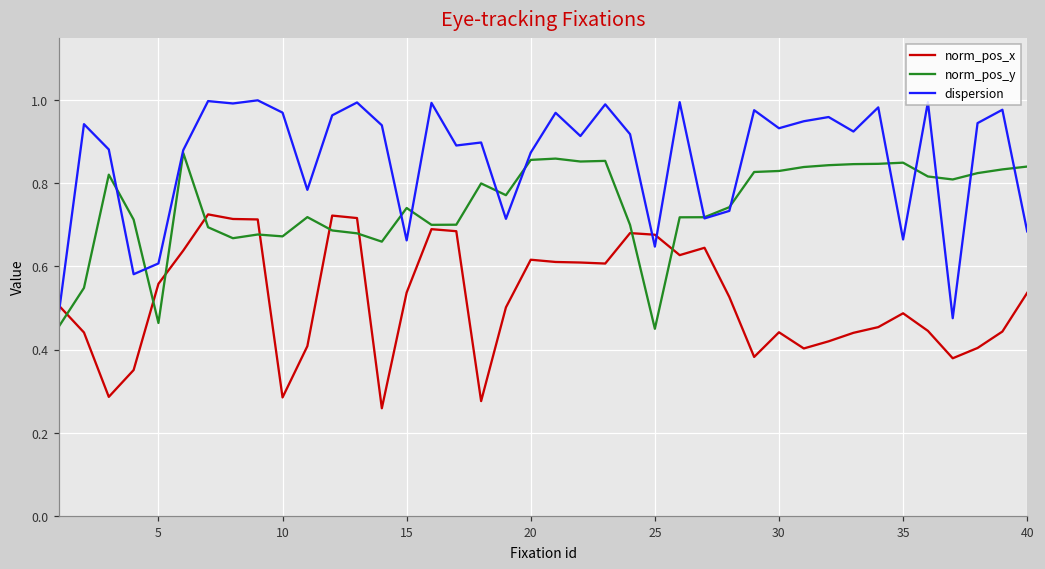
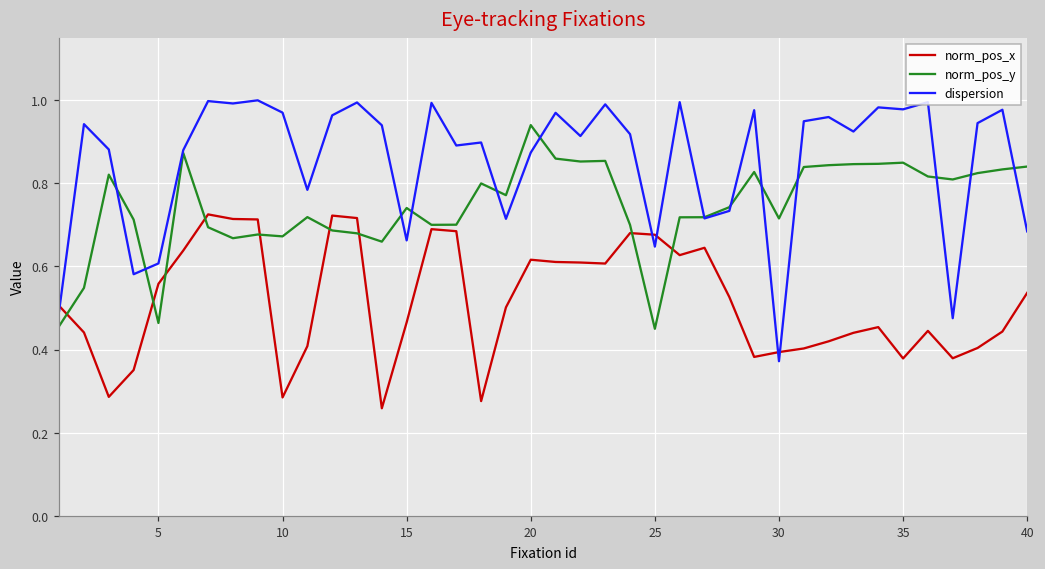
  {
    "norm_pos_x": {
      "5": 0.56,
      "10": 0.28,
-     "15": 0.54,
+     "15": 0.47,
      "20": 0.62,
      "25": 0.68,
-     "30": 0.44,
-     "35": 0.49,
+     "30": 0.39,
+     "35": 0.38,
      "40": 0.54
    },
    "norm_pos_y": {
      "5": 0.46,
      "10": 0.67,
      "15": 0.74,
-     "20": 0.86,
+     "20": 0.94,
      "25": 0.45,
-     "30": 0.83,
+     "30": 0.72,
      "35": 0.85,
      "40": 0.84
    },
    "dispersion": {
      "5": 0.61,
      "10": 0.97,
      "15": 0.66,
      "20": 0.87,
      "25": 0.65,
-     "30": 0.93,
-     "35": 0.66,
+     "30": 0.37,
+     "35": 0.98,
      "40": 0.68
    }
  }
